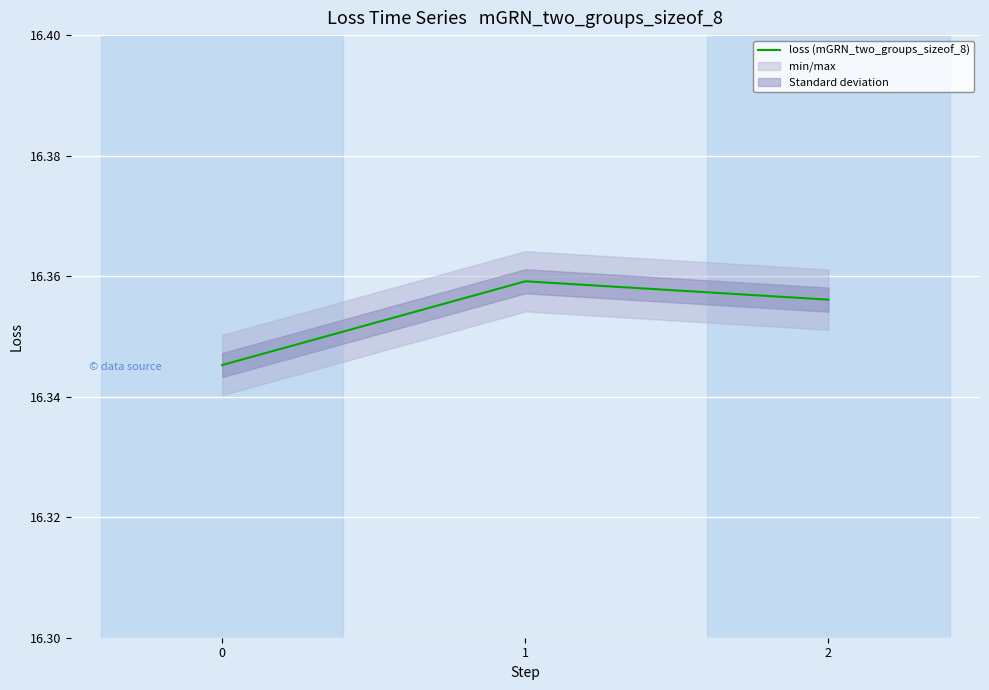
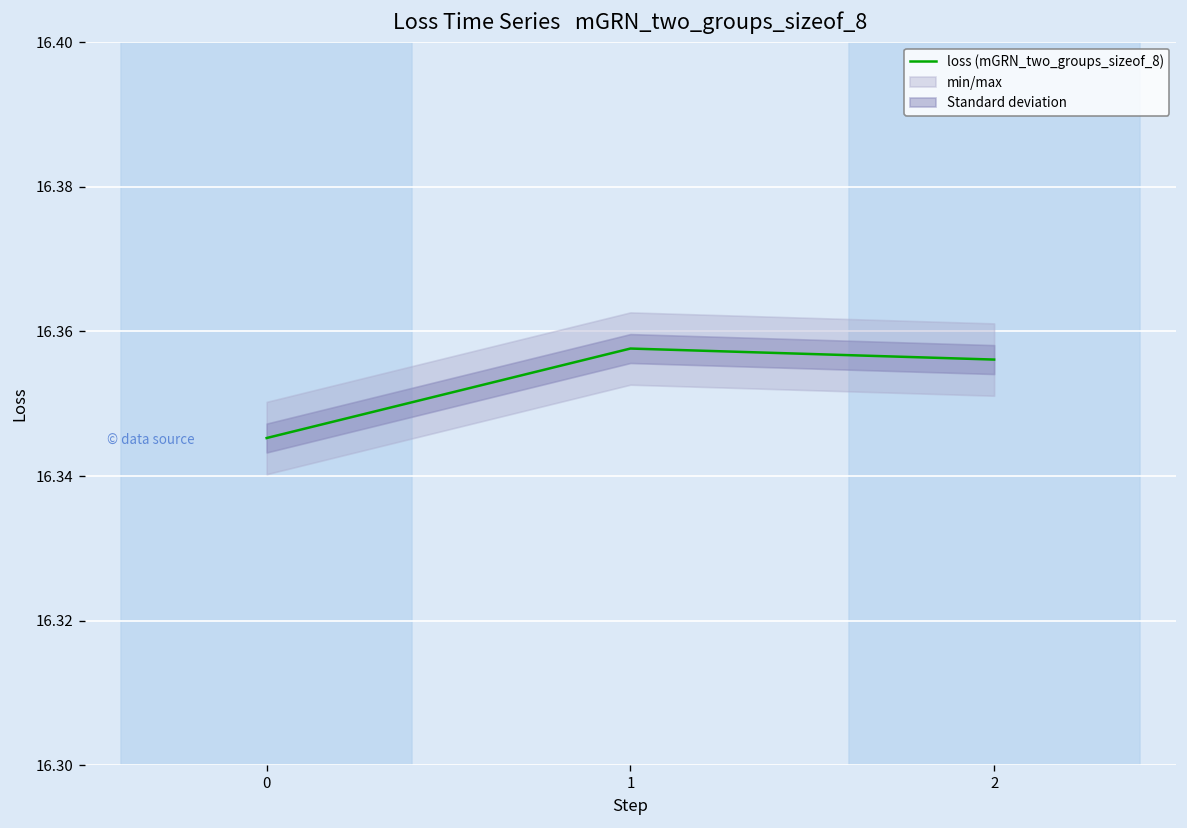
  {
    "loss (mGRN_two_groups_sizeof_8)": {
      "0": 16.345,
-     "1": 16.359,
+     "1": 16.358,
      "2": 16.356
    }
  }
